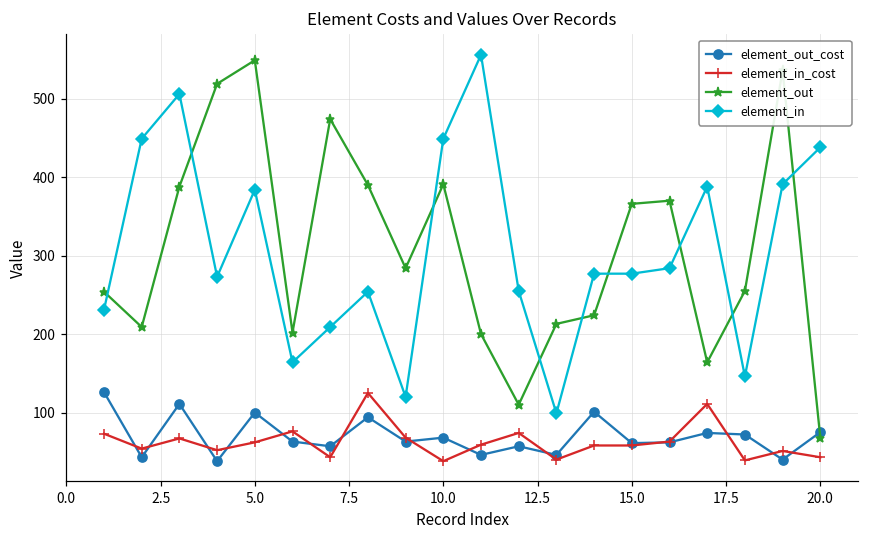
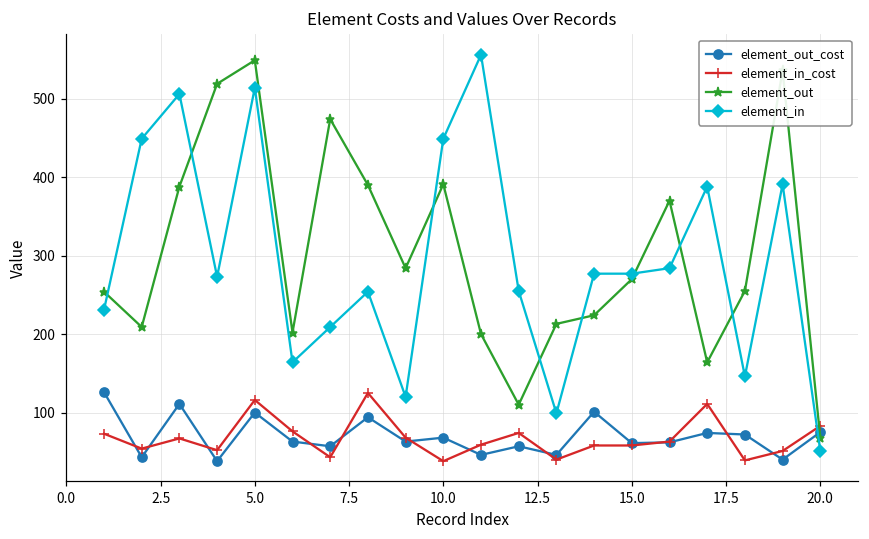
  {
    "element_out_cost": {
      "5.0": 100,
      "10.0": 70,
      "20.0": 80
    },
    "element_in_cost": {
-     "5.0": 60,
+     "5.0": 120,
      "10.0": 40,
-     "20.0": 40
+     "20.0": 80
    },
    "element_out": {
      "5.0": 550,
      "10.0": 390,
-     "15.0": 370,
+     "15.0": 270,
      "20.0": 70
    },
    "element_in": {
-     "5.0": 380,
+     "5.0": 510,
      "10.0": 450,
      "15.0": 280,
-     "20.0": 440
+     "20.0": 50
    }
  }
